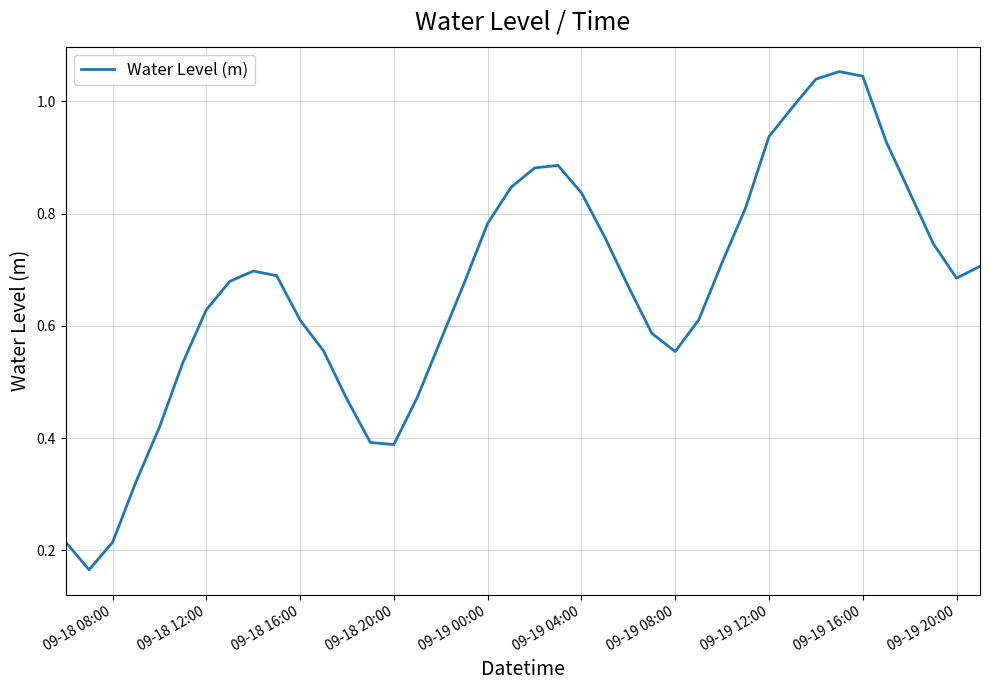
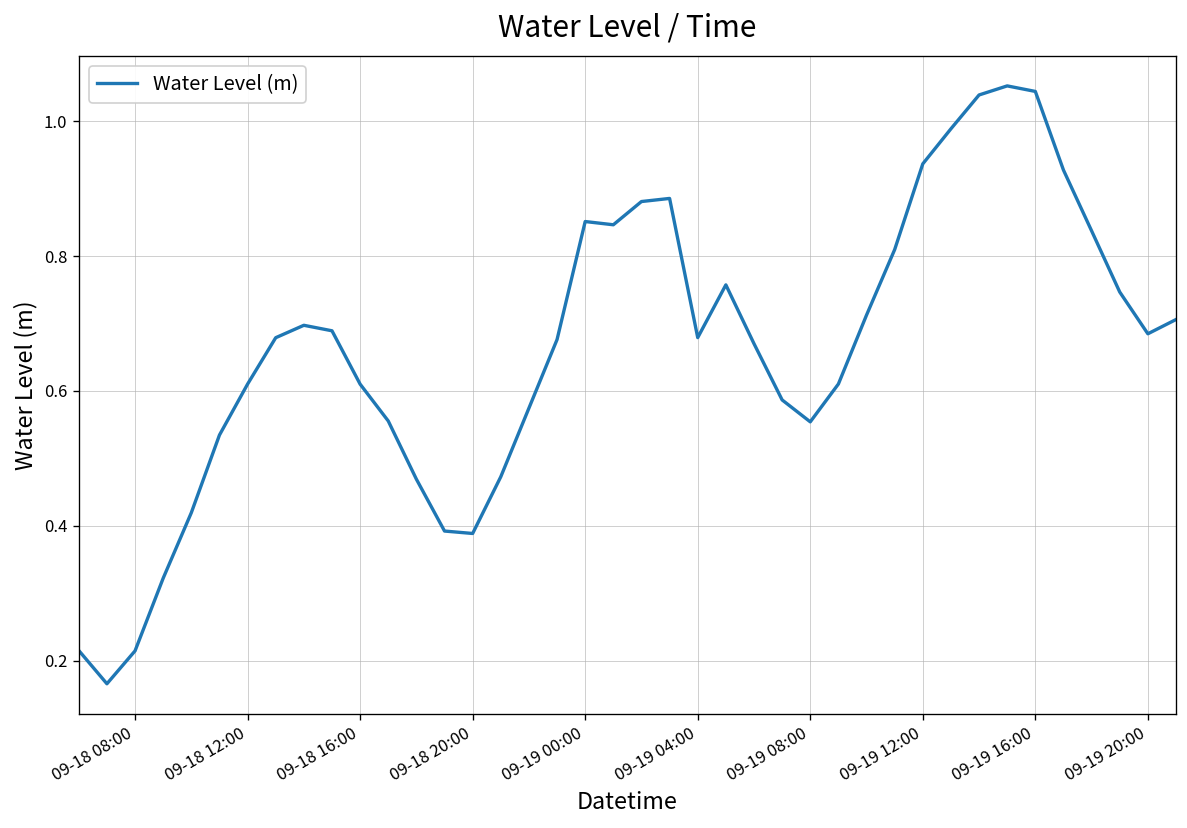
  {
    "09-18 08:00": 0.21,
-   "09-18 12:00": 0.63,
+   "09-18 12:00": 0.61,
    "09-18 16:00": 0.61,
    "09-18 20:00": 0.39,
-   "09-19 00:00": 0.78,
-   "09-19 04:00": 0.84,
+   "09-19 00:00": 0.85,
+   "09-19 04:00": 0.68,
    "09-19 08:00": 0.55,
    "09-19 12:00": 0.94,
    "09-19 16:00": 1.04,
    "09-19 20:00": 0.68
  }
